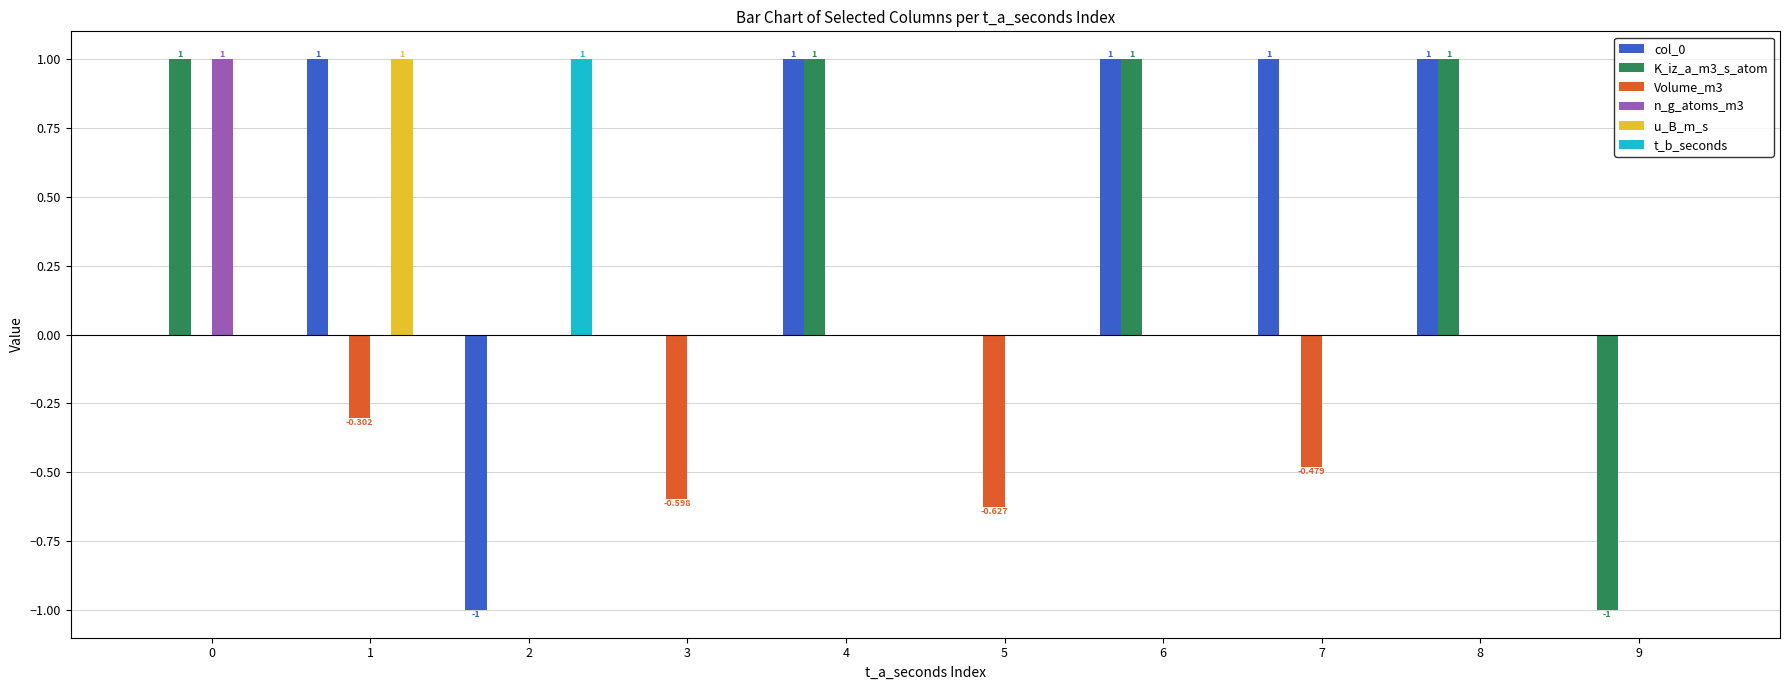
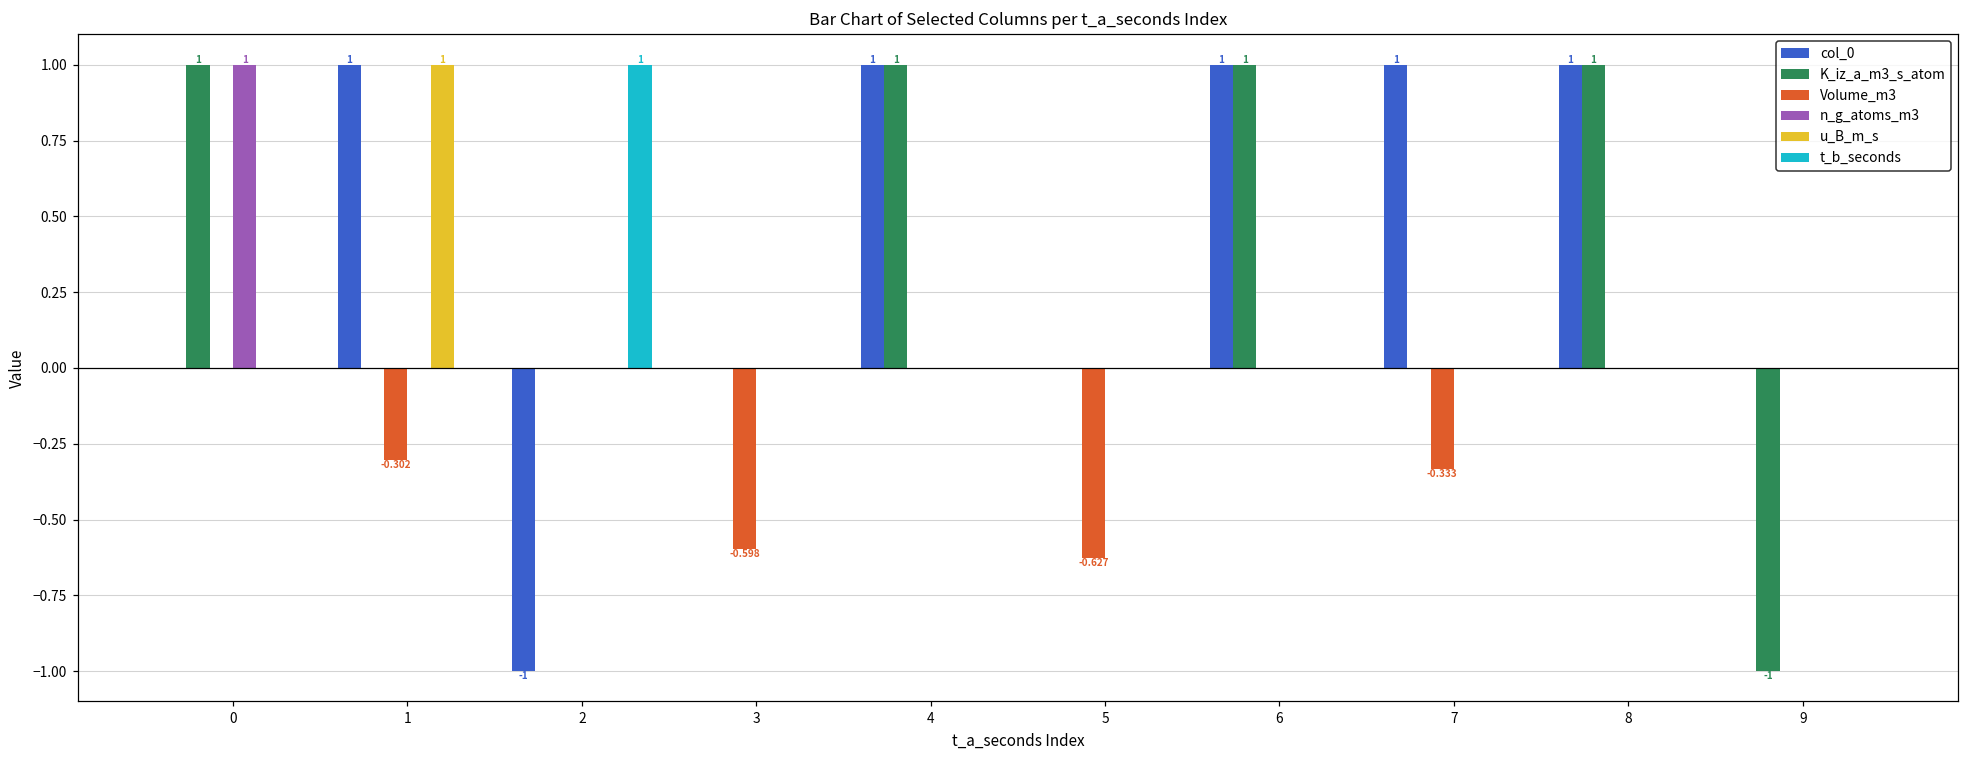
  {
    "col_0": {
      "1": 1,
      "2": -1,
      "4": 1,
      "6": 1,
      "7": 1,
      "8": 1
    },
    "K_iz_a_m3_s_atom": {
      "0": 1,
      "4": 1,
      "6": 1,
      "8": 1,
      "9": -1
    },
    "Volume_m3": {
      "1": -0.302,
      "3": -0.598,
      "5": -0.627,
-     "7": -0.479
+     "7": -0.333
    },
    "n_g_atoms_m3": {
      "0": 1
    },
    "u_B_m_s": {
      "1": 1
    },
    "t_b_seconds": {
      "2": 1
    }
  }
